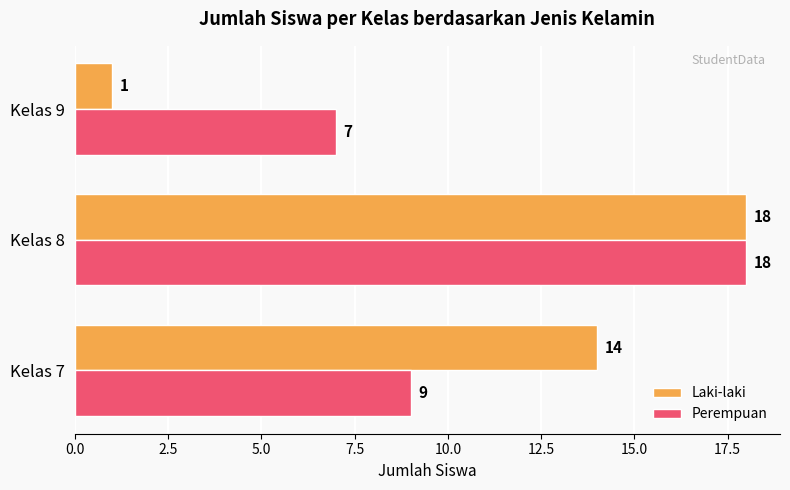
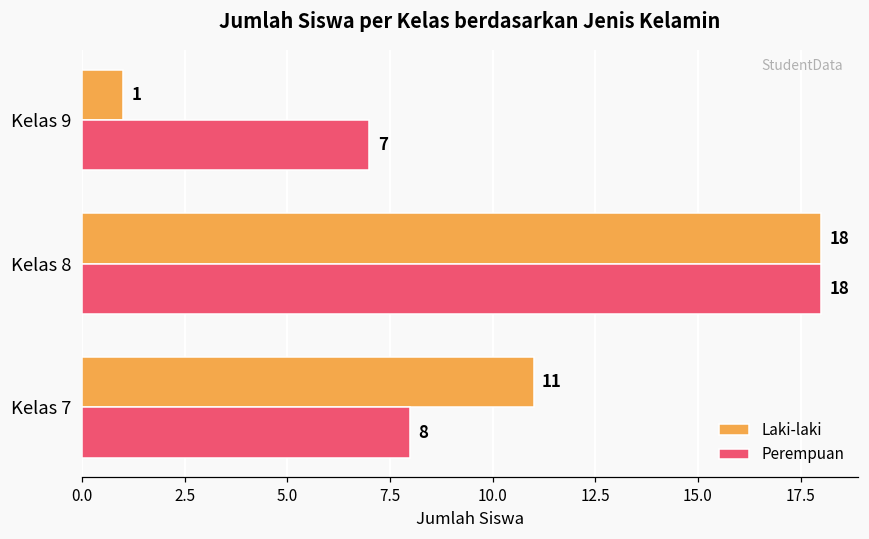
  {
    "Laki-laki": {
      "Kelas 9": 1,
      "Kelas 8": 18,
-     "Kelas 7": 14
+     "Kelas 7": 11
    },
    "Perempuan": {
      "Kelas 9": 7,
      "Kelas 8": 18,
-     "Kelas 7": 9
+     "Kelas 7": 8
    }
  }
